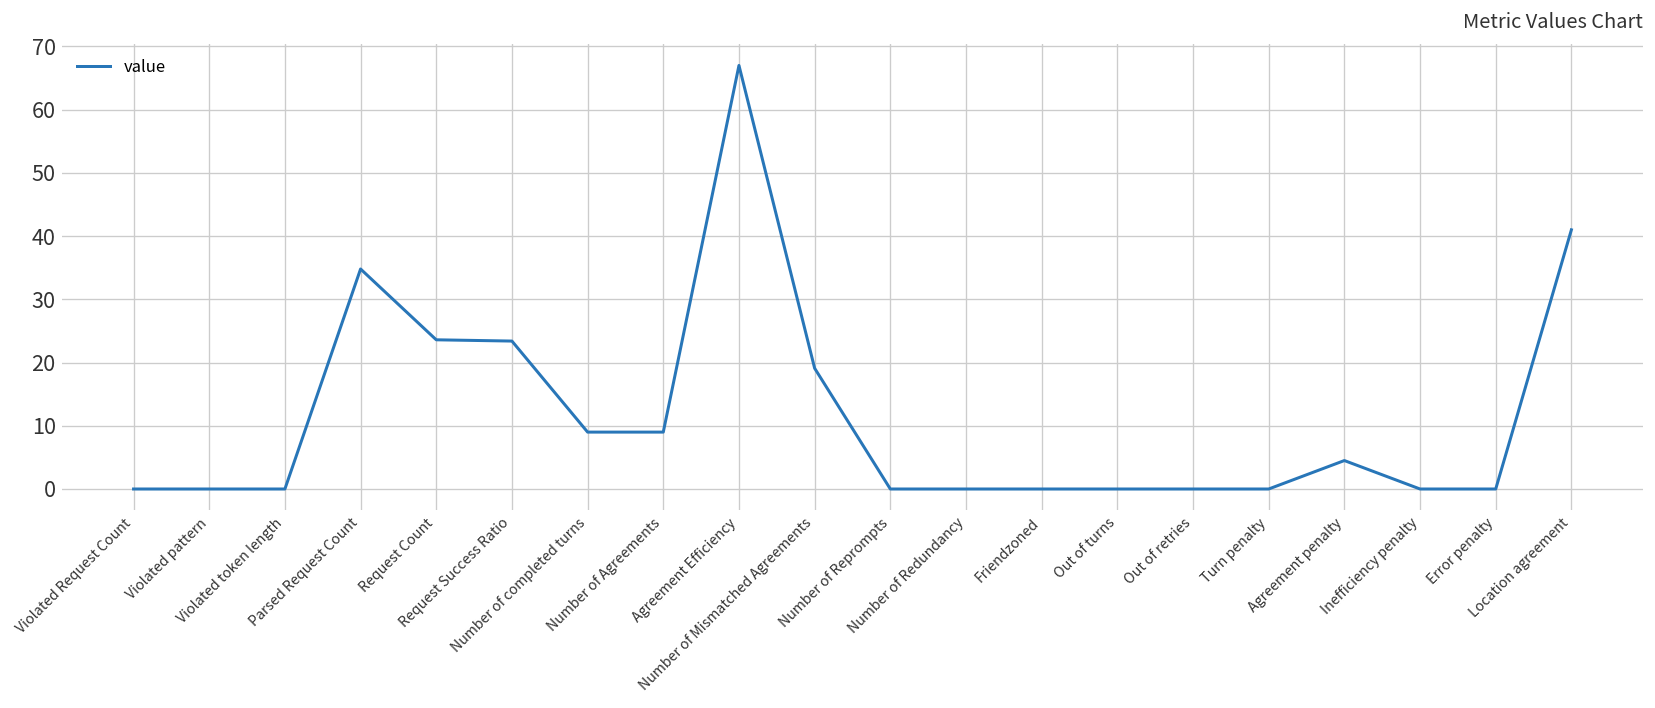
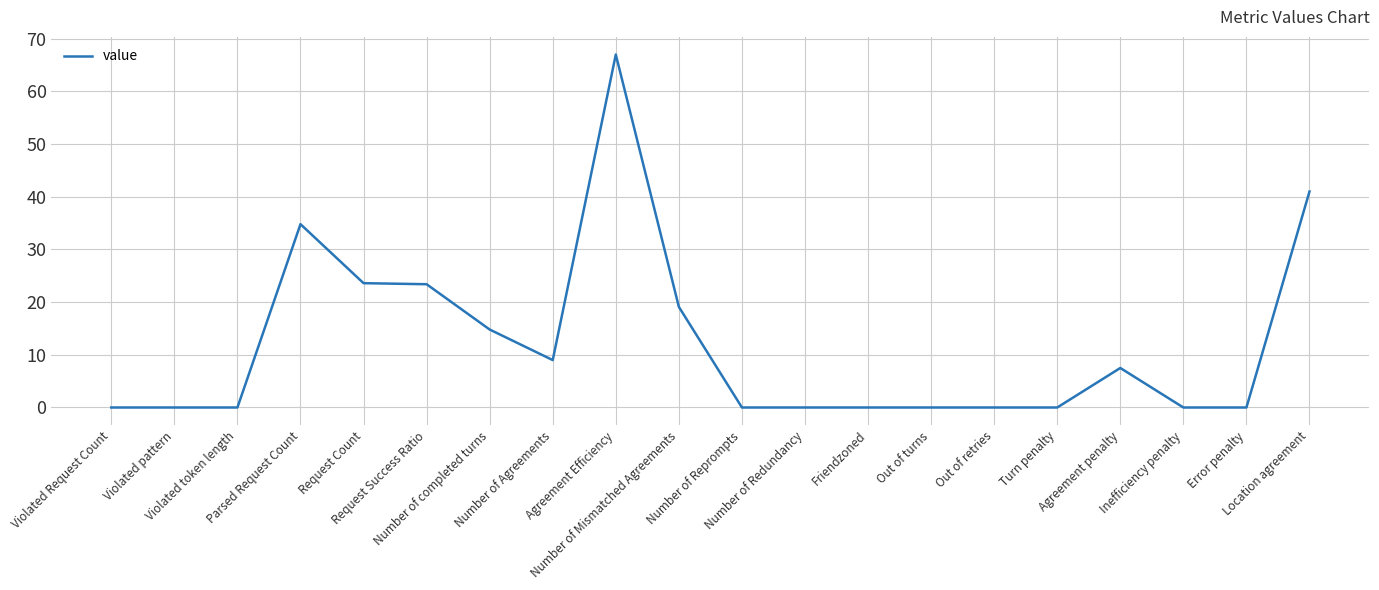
  {
    "Violated Request Count": 0,
    "Violated pattern": 0,
    "Violated token length": 0,
    "Parsed Request Count": 35,
    "Request Count": 24,
    "Request Success Ratio": 23,
-   "Number of completed turns": 9,
+   "Number of completed turns": 15,
    "Number of Agreements": 9,
    "Agreement Efficiency": 67,
    "Number of Mismatched Agreements": 19,
    "Number of Reprompts": 0,
    "Number of Redundancy": 0,
    "Friendzoned": 0,
    "Out of turns": 0,
    "Out of retries": 0,
    "Turn penalty": 0,
-   "Agreement penalty": 5,
+   "Agreement penalty": 8,
    "Inefficiency penalty": 0,
    "Error penalty": 0,
    "Location agreement": 41
  }
